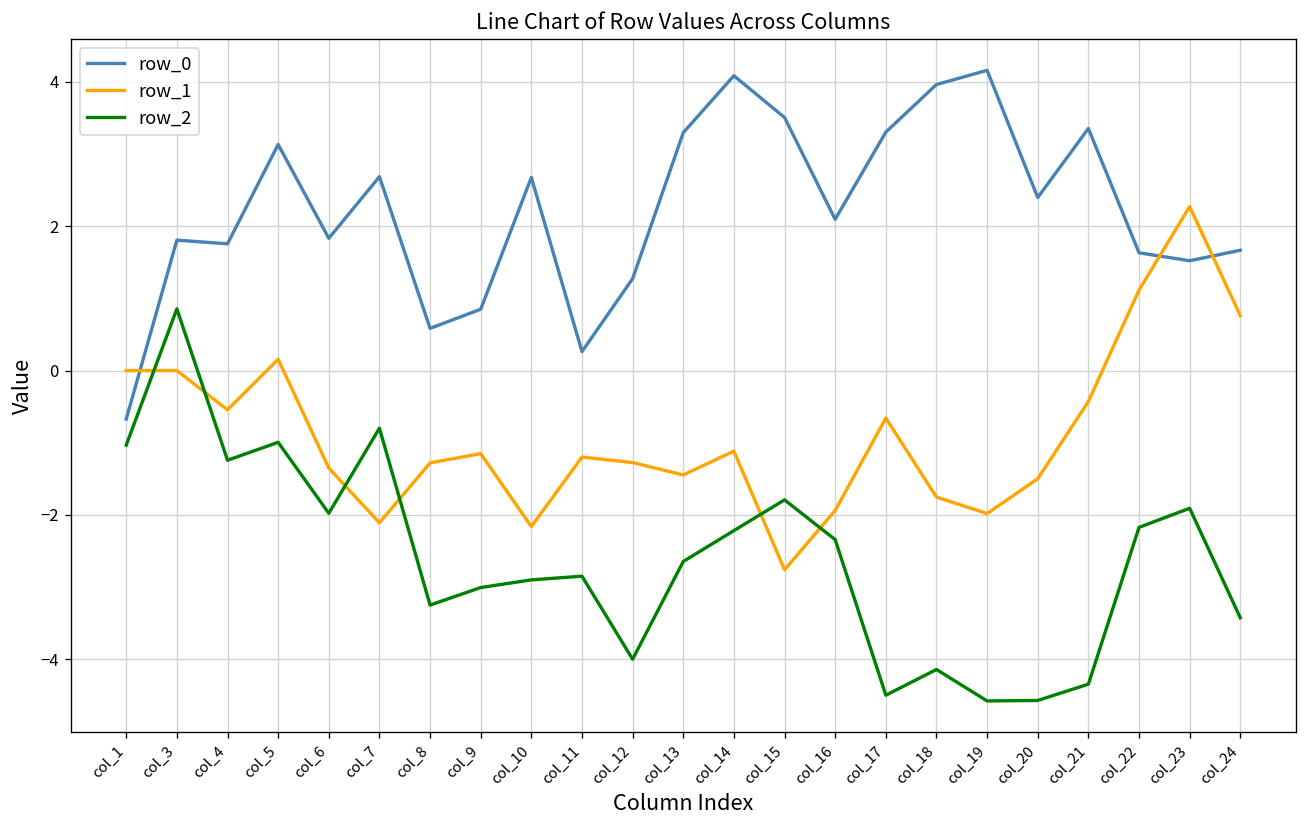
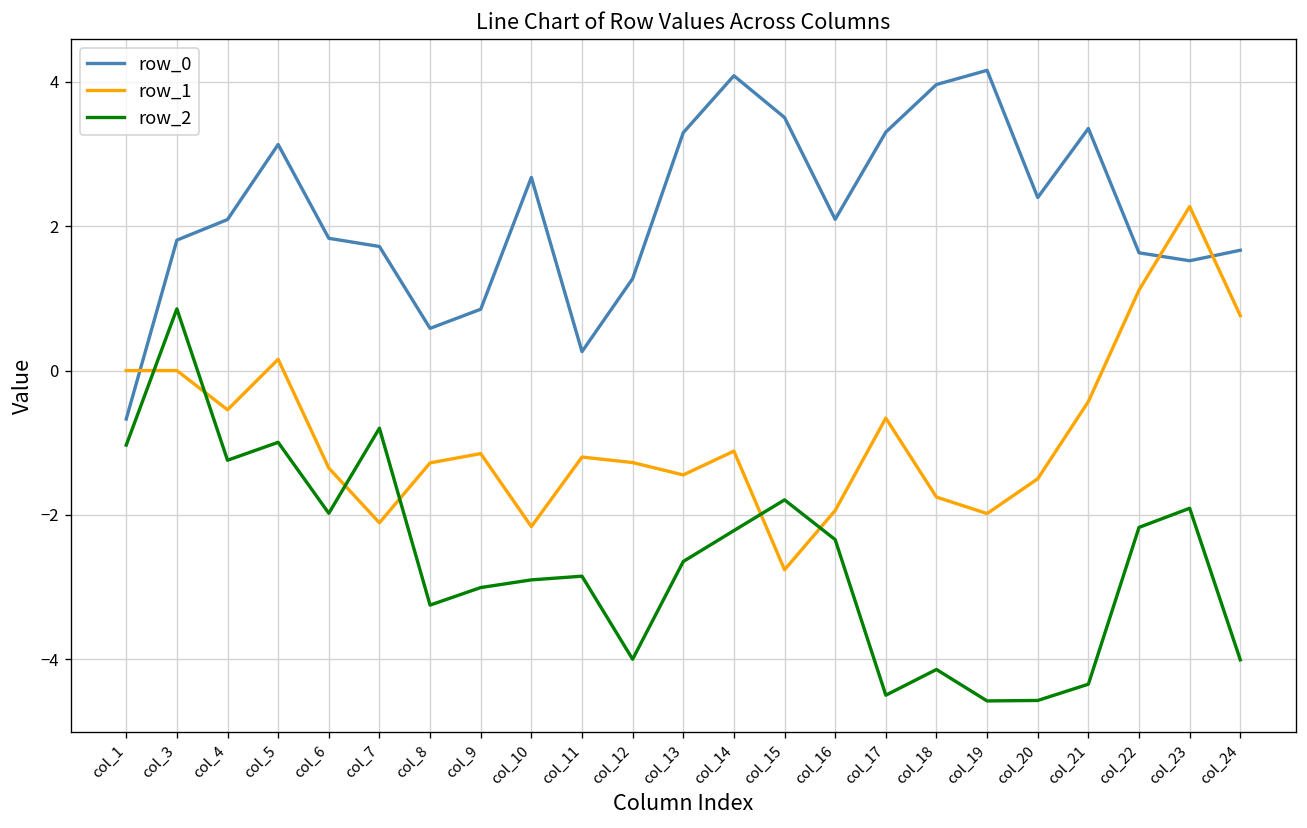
  {
    "row_0": {
      "col_1": -0.7,
      "col_3": 1.8,
-     "col_4": 1.8,
+     "col_4": 2.1,
      "col_5": 3.1,
      "col_6": 1.8,
-     "col_7": 2.7,
+     "col_7": 1.7,
      "col_8": 0.6,
      "col_9": 0.8,
      "col_10": 2.7,
      "col_11": 0.3,
      "col_12": 1.3,
      "col_13": 3.3,
      "col_14": 4.1,
      "col_15": 3.5,
      "col_16": 2.1,
      "col_17": 3.3,
      "col_18": 4.0,
      "col_19": 4.2,
      "col_20": 2.4,
      "col_21": 3.4,
      "col_22": 1.6,
      "col_23": 1.5,
      "col_24": 1.7
    },
    "row_1": {
      "col_1": 0.0,
      "col_3": 0.0,
      "col_4": -0.5,
      "col_5": 0.2,
      "col_6": -1.3,
      "col_7": -2.1,
      "col_8": -1.3,
      "col_9": -1.2,
      "col_10": -2.2,
      "col_11": -1.2,
      "col_12": -1.3,
      "col_13": -1.4,
      "col_14": -1.1,
      "col_15": -2.8,
      "col_16": -1.9,
      "col_17": -0.7,
      "col_18": -1.8,
      "col_19": -2.0,
      "col_20": -1.5,
      "col_21": -0.4,
      "col_22": 1.1,
      "col_23": 2.3,
      "col_24": 0.8
    },
    "row_2": {
      "col_1": -1.0,
      "col_3": 0.9,
      "col_4": -1.2,
      "col_5": -1.0,
      "col_6": -2.0,
      "col_7": -0.8,
      "col_8": -3.2,
      "col_9": -3.0,
      "col_10": -2.9,
      "col_11": -2.8,
      "col_12": -4.0,
      "col_13": -2.6,
      "col_14": -2.2,
      "col_15": -1.8,
      "col_16": -2.3,
      "col_17": -4.5,
      "col_18": -4.1,
      "col_19": -4.6,
      "col_20": -4.6,
      "col_21": -4.3,
      "col_22": -2.2,
      "col_23": -1.9,
-     "col_24": -3.4
+     "col_24": -4.0
    }
  }
